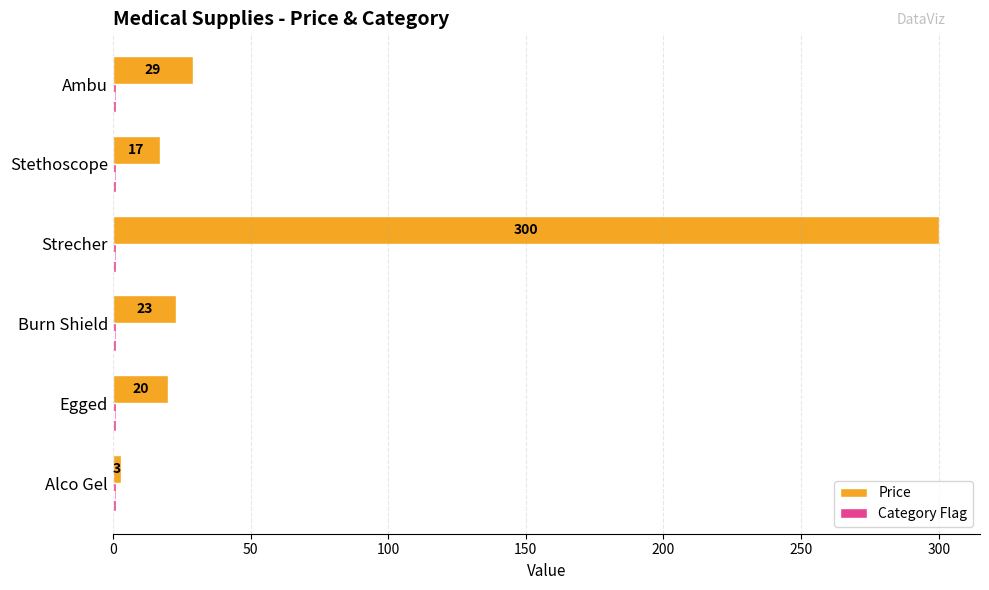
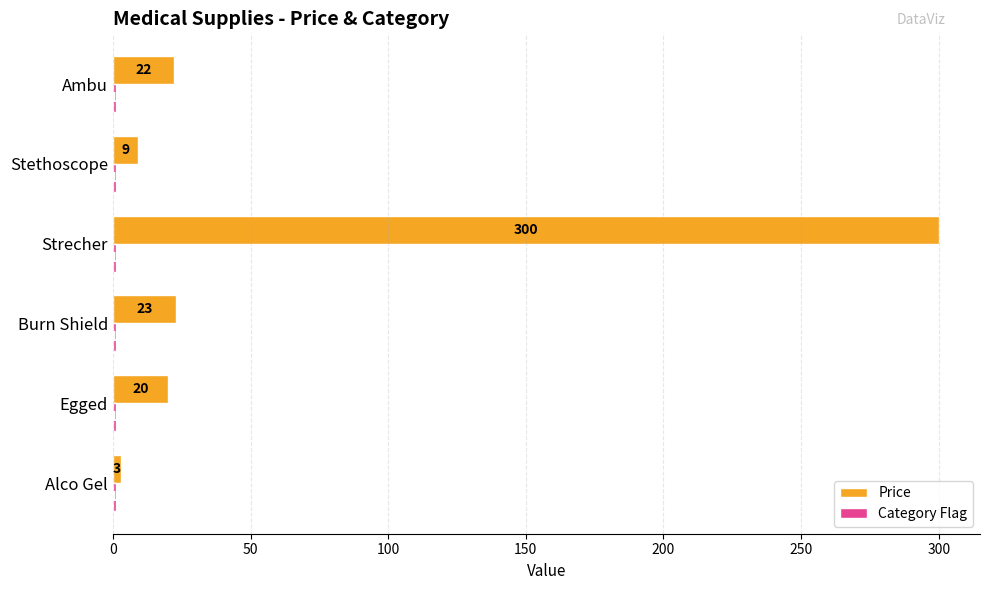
  {
    "Price": {
-     "Ambu": 29,
-     "Stethoscope": 17,
+     "Ambu": 22,
+     "Stethoscope": 9,
      "Strecher": 300,
      "Burn Shield": 23,
      "Egged": 20,
      "Alco Gel": 3
    },
    "Category Flag": {
      "Ambu": 1,
      "Stethoscope": 1,
      "Strecher": 1,
      "Burn Shield": 1,
      "Egged": 1,
      "Alco Gel": 1
    }
  }
